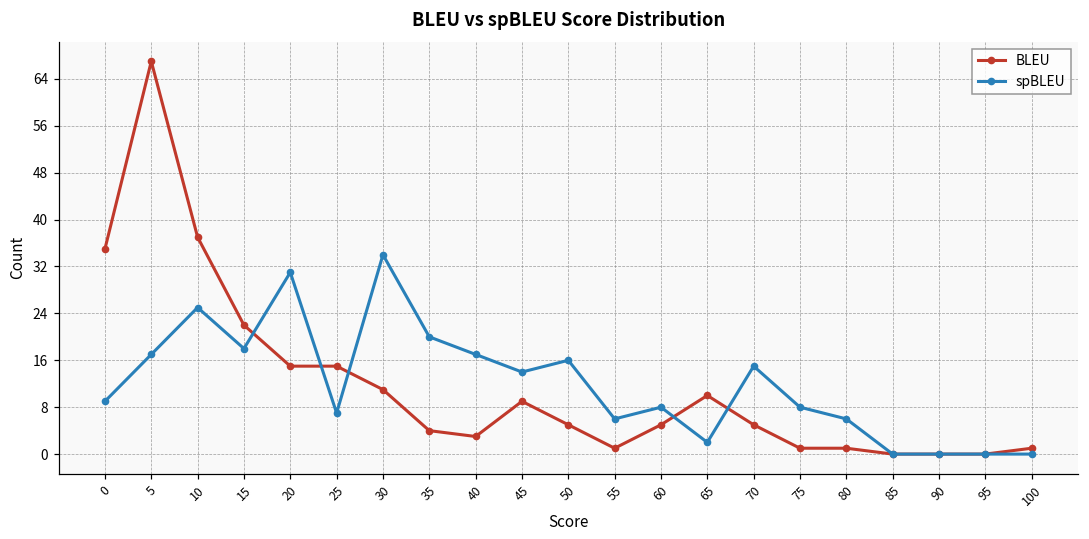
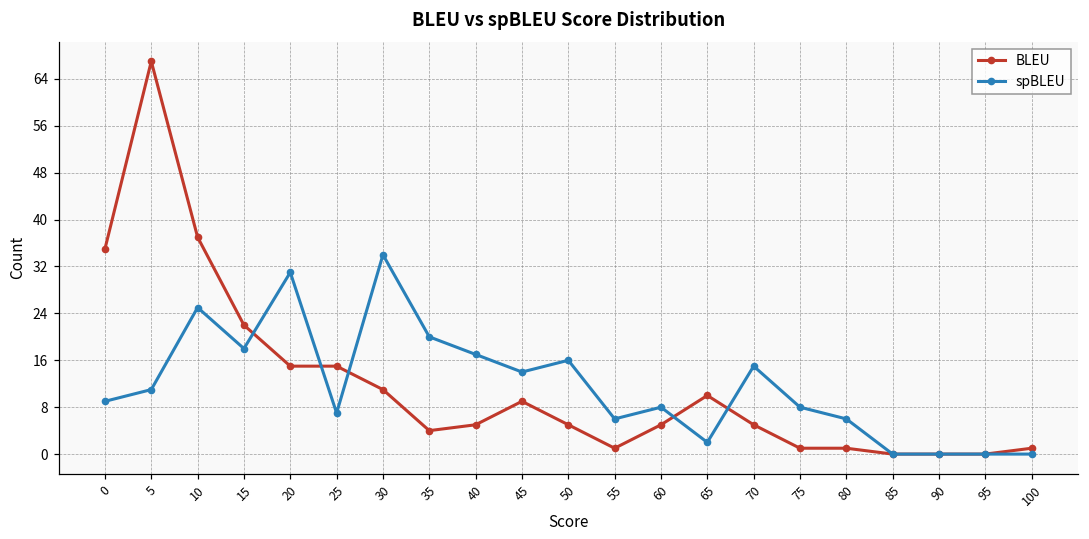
  {
    "BLEU": {
      "0": 35,
      "5": 67,
      "10": 37,
      "15": 22,
      "20": 15,
      "25": 15,
      "30": 11,
      "35": 4,
-     "40": 3,
+     "40": 5,
      "45": 9,
      "50": 5,
      "55": 1,
      "60": 5,
      "65": 10,
      "70": 5,
      "75": 1,
      "80": 1,
      "100": 1
    },
    "spBLEU": {
      "0": 9,
-     "5": 17,
+     "5": 11,
      "10": 25,
      "15": 18,
      "20": 31,
      "25": 7,
      "30": 34,
      "35": 20,
      "40": 17,
      "45": 14,
      "50": 16,
      "55": 6,
      "60": 8,
      "65": 2,
      "70": 15,
      "75": 8,
      "80": 6,
      "100": 0
    }
  }
